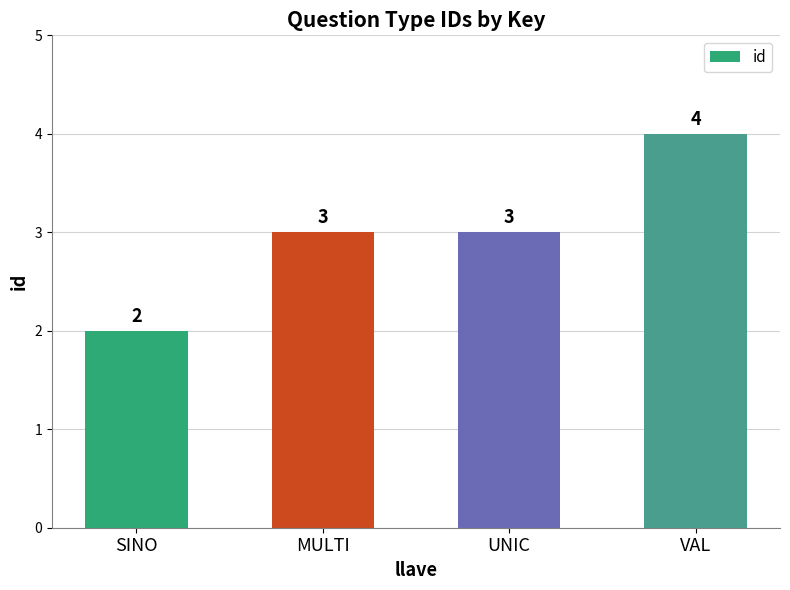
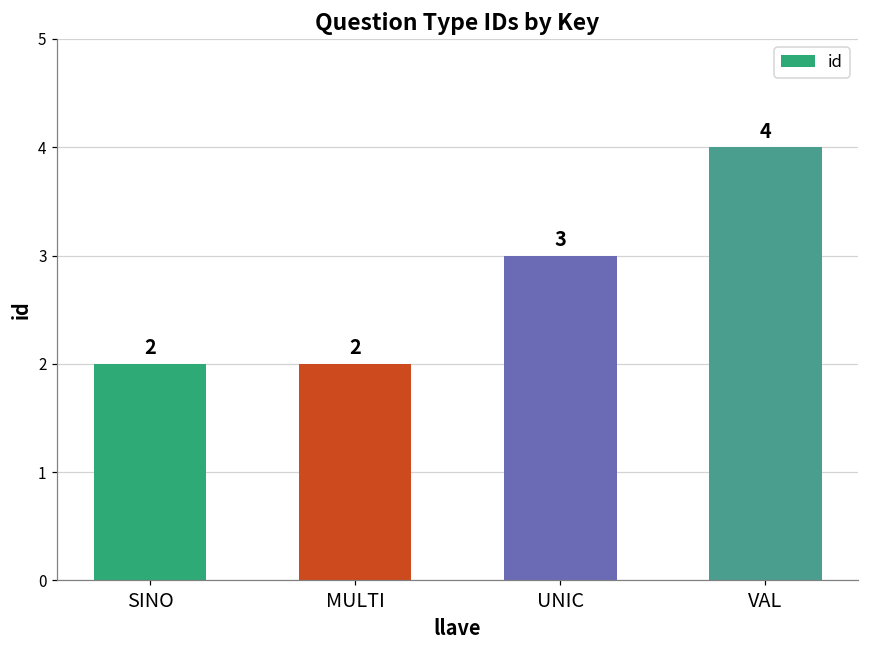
  {
    "SINO": 2,
-   "MULTI": 3,
+   "MULTI": 2,
    "UNIC": 3,
    "VAL": 4
  }
